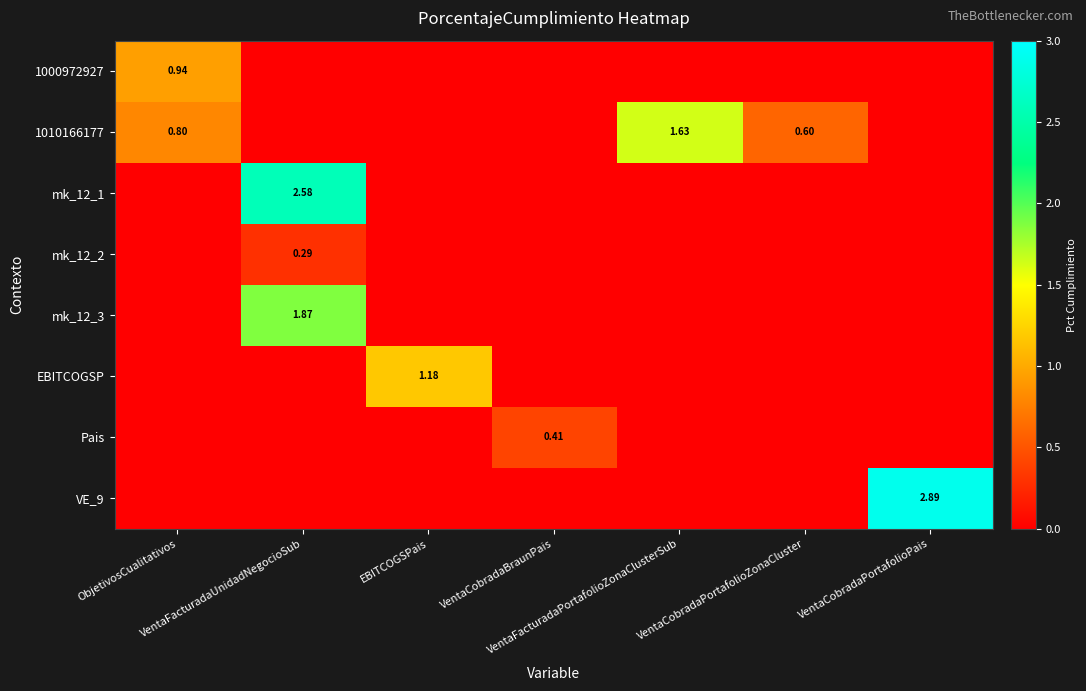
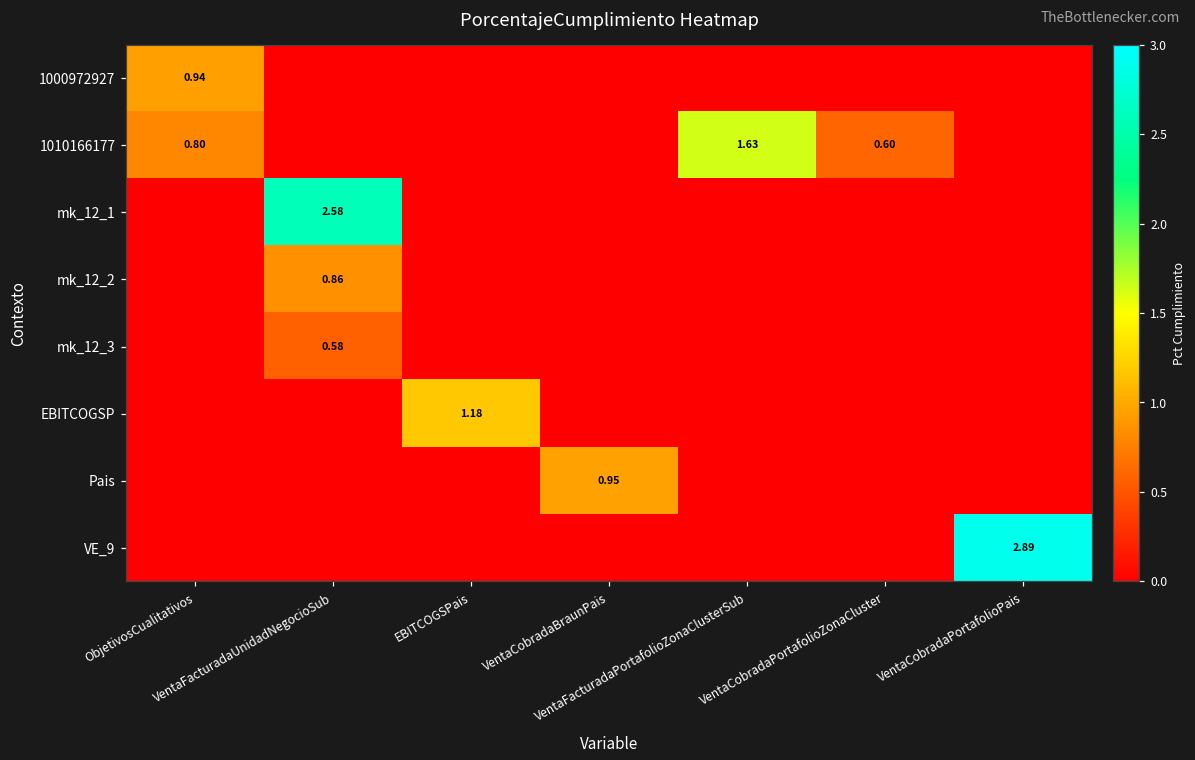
  {
    "1000972927": {
      "ObjetivosCualitativos": 0.94
    },
    "1010166177": {
      "ObjetivosCualitativos": 0.80,
      "VentaFacturadaPortafolioZonaClusterSub": 1.63,
      "VentaCobradaPortafolioZonaCluster": 0.60
    },
    "mk_12_1": {
      "VentaFacturadaUnidadNegocioSub": 2.58
    },
    "mk_12_2": {
-     "VentaFacturadaUnidadNegocioSub": 0.29
+     "VentaFacturadaUnidadNegocioSub": 0.86
    },
    "mk_12_3": {
-     "VentaFacturadaUnidadNegocioSub": 1.87
+     "VentaFacturadaUnidadNegocioSub": 0.58
    },
    "EBITCOGSP": {
      "EBITCOGSPais": 1.18
    },
    "Pais": {
-     "VentaCobradaBraunPais": 0.41
+     "VentaCobradaBraunPais": 0.95
    },
    "VE_9": {
      "VentaCobradaPortafolioPais": 2.89
    }
  }
